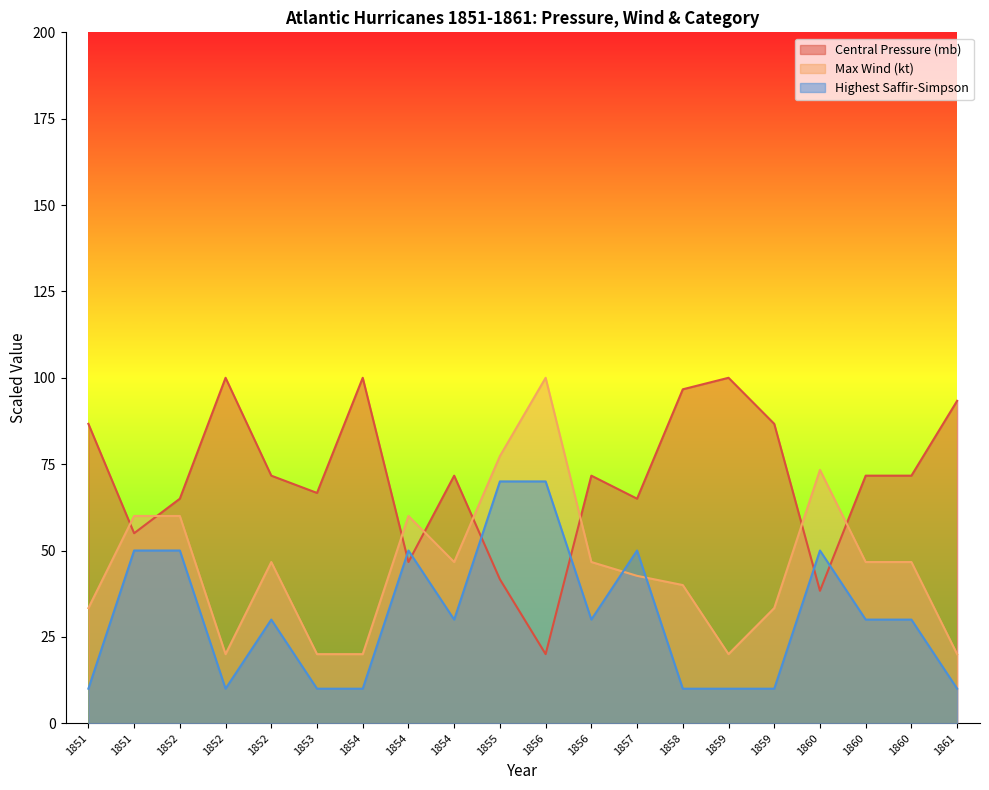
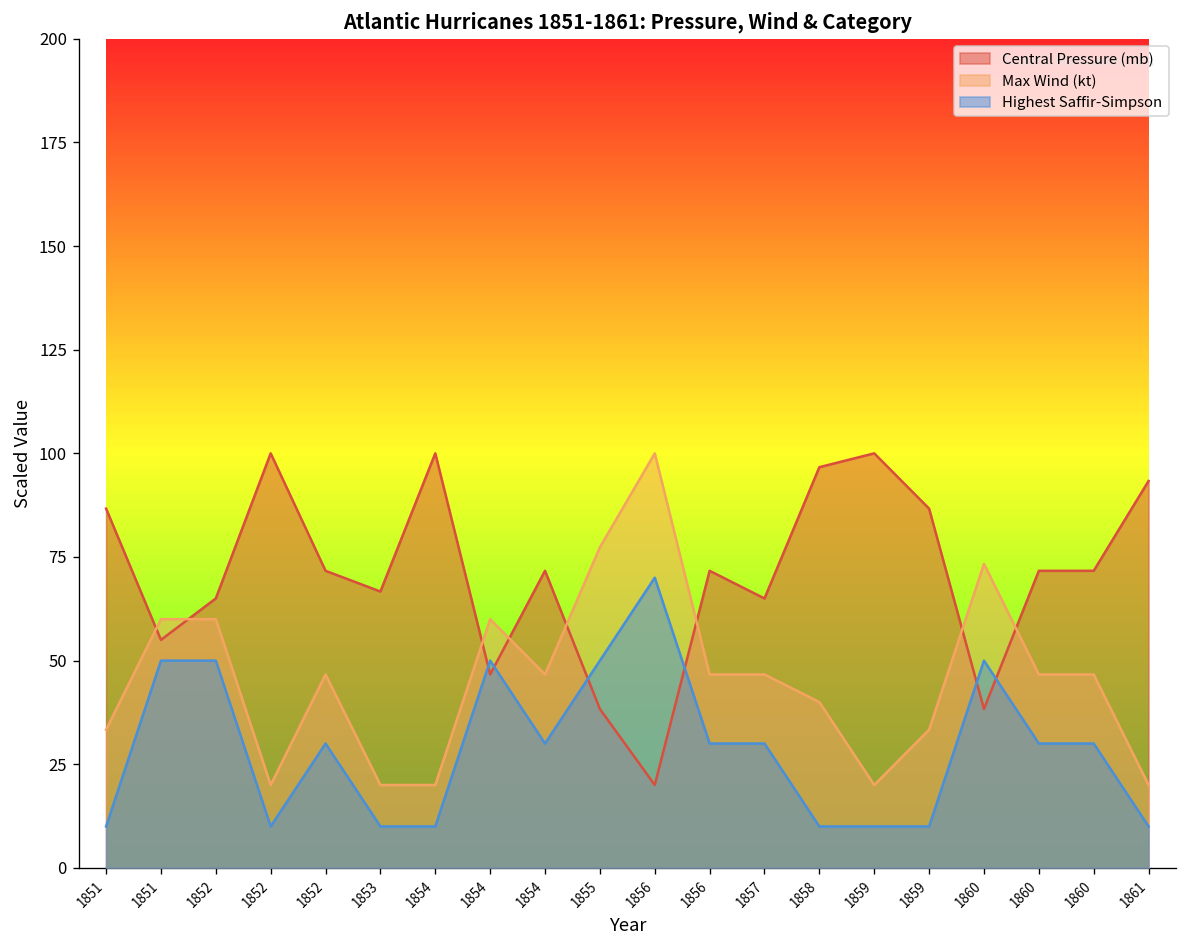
  {
    "Central Pressure (mb)": {
      "1853": 67,
-     "1855": 42,
+     "1855": 38,
      "1857": 65,
      "1858": 97,
      "1861": 93
    },
    "Max Wind (kt)": {
      "1853": 20,
      "1855": 77,
-     "1857": 43,
+     "1857": 47,
      "1858": 40,
      "1861": 20
    },
    "Highest Saffir-Simpson": {
      "1853": 10,
-     "1855": 70,
-     "1857": 50,
+     "1855": 50,
+     "1857": 30,
      "1858": 10,
      "1861": 10
    }
  }
